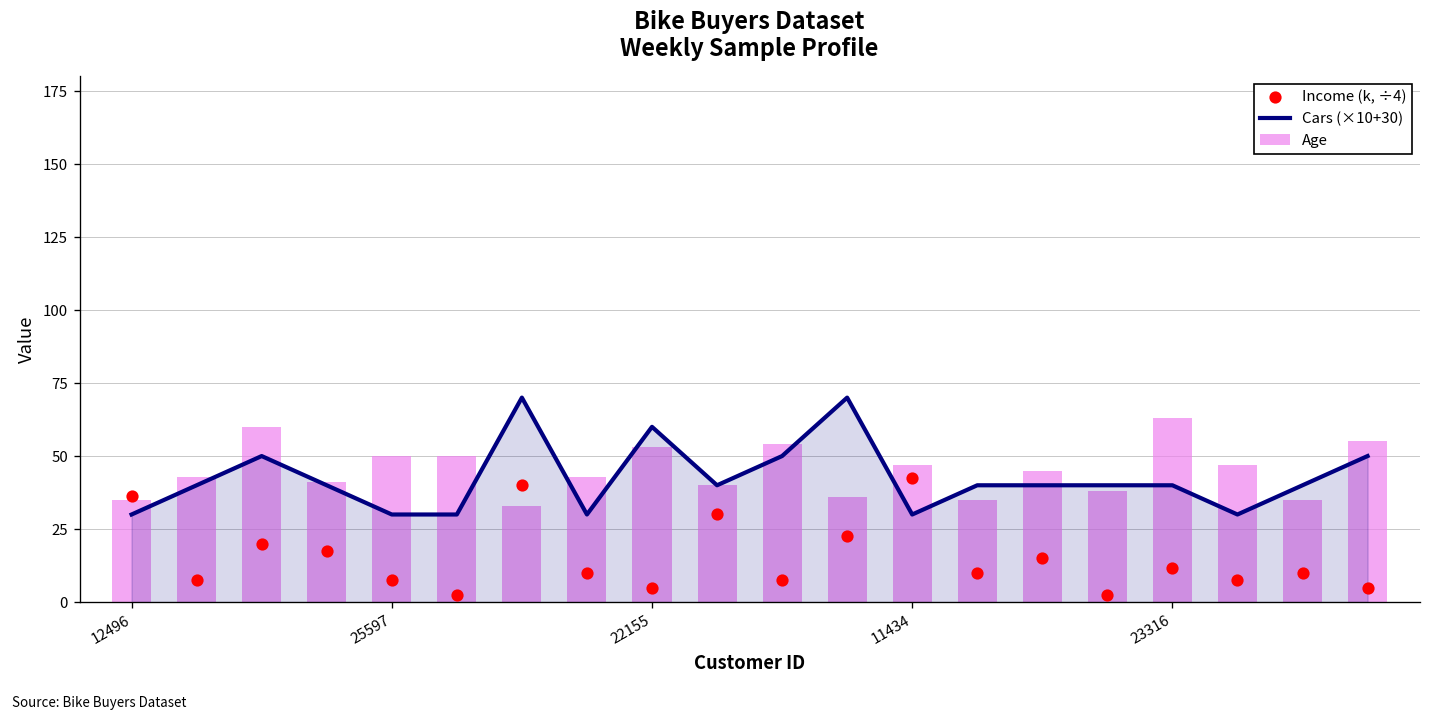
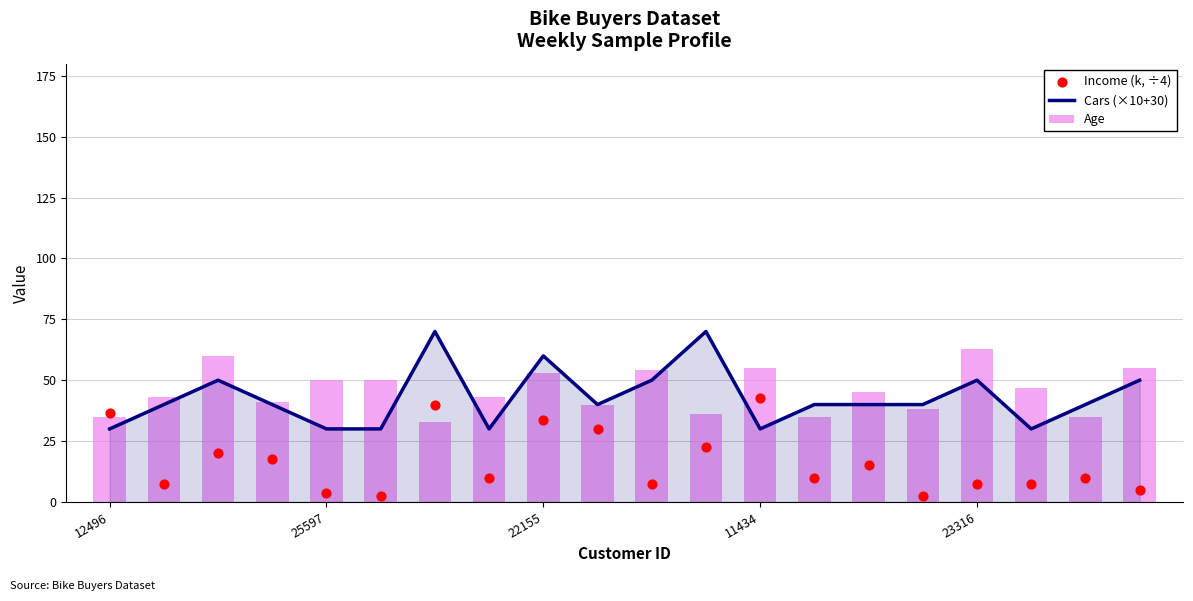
  {
    "Cars (×10+30)": {
      "12496": 30,
      "25597": 30,
      "22155": 60,
      "11434": 30,
-     "23316": 40
+     "23316": 50
    },
    "Age": {
      "12496": 35,
      "25597": 50,
      "22155": 53,
-     "11434": 47,
+     "11434": 55,
      "23316": 63
    },
    "Income (k, ÷4)": {
-     "25597": 8,
-     "22155": 5,
-     "23316": 12
+     "25597": 4,
+     "22155": 34,
+     "23316": 8
    }
  }
